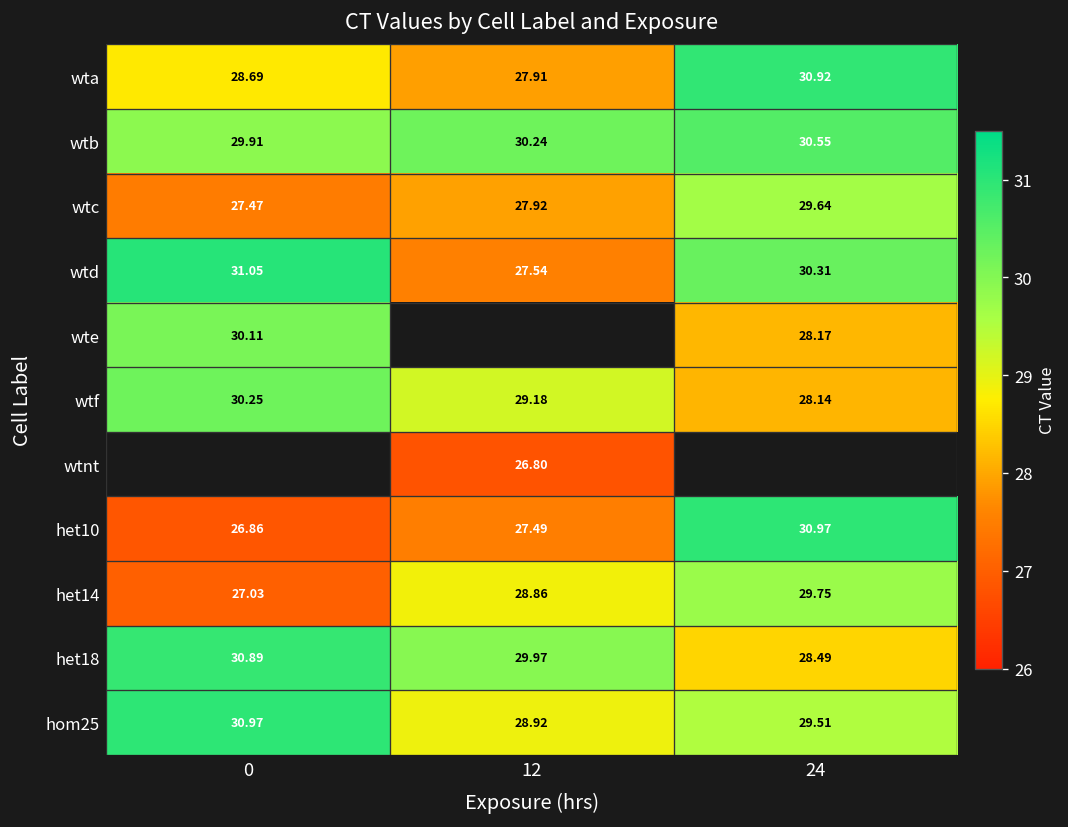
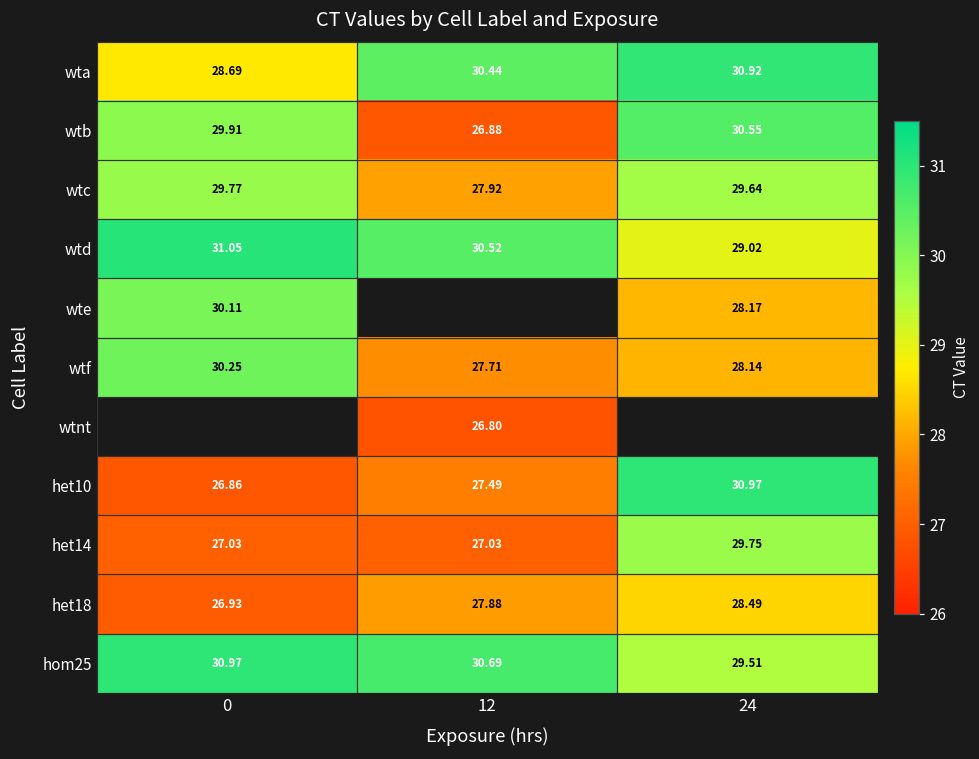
  {
    "wta": {
      "0": 28.69,
-     "12": 27.91,
+     "12": 30.44,
      "24": 30.92
    },
    "wtb": {
      "0": 29.91,
-     "12": 30.24,
+     "12": 26.88,
      "24": 30.55
    },
    "wtc": {
-     "0": 27.47,
+     "0": 29.77,
      "12": 27.92,
      "24": 29.64
    },
    "wtd": {
      "0": 31.05,
-     "12": 27.54,
-     "24": 30.31
+     "12": 30.52,
+     "24": 29.02
    },
    "wte": {
      "0": 30.11,
      "24": 28.17
    },
    "wtf": {
      "0": 30.25,
-     "12": 29.18,
+     "12": 27.71,
      "24": 28.14
    },
    "wtnt": {
      "12": 26.80
    },
    "het10": {
      "0": 26.86,
      "12": 27.49,
      "24": 30.97
    },
    "het14": {
      "0": 27.03,
-     "12": 28.86,
+     "12": 27.03,
      "24": 29.75
    },
    "het18": {
-     "0": 30.89,
-     "12": 29.97,
+     "0": 26.93,
+     "12": 27.88,
      "24": 28.49
    },
    "hom25": {
      "0": 30.97,
-     "12": 28.92,
+     "12": 30.69,
      "24": 29.51
    }
  }
